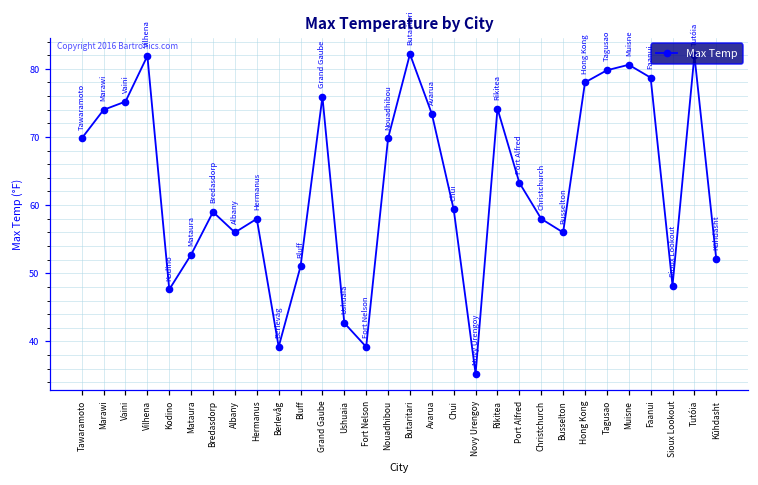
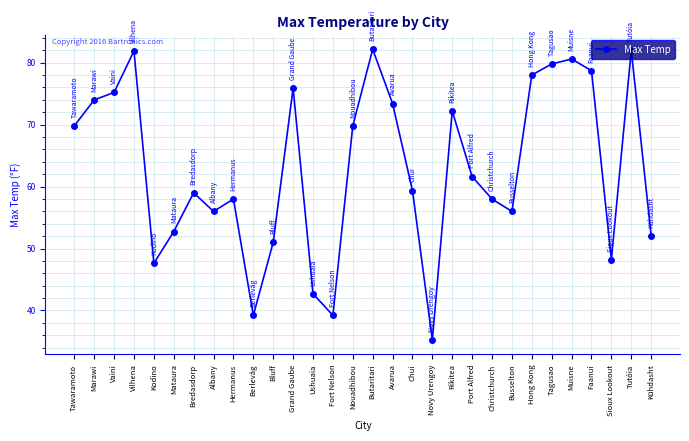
  {
    "Tawaramoto": 70,
    "Marawi": 74,
    "Vaini": 75,
    "Kodino": 48,
    "Mataura": 53,
    "Bredasdorp": 59,
    "Albany": 56,
    "Hermanus": 58,
    "Berlevåg": 39,
    "Bluff": 51,
    "Grand Gaube": 76,
    "Ushuaia": 43,
    "Fort Nelson": 39,
    "Nouadhibou": 70,
    "Butaritari": 82,
    "Avarua": 73,
    "Chui": 59,
    "Novy Urengoy": 35,
-   "Rikitea": 74,
-   "Port Alfred": 63,
+   "Rikitea": 72,
+   "Port Alfred": 62,
    "Christchurch": 58,
    "Busselton": 56,
    "Hong Kong": 78,
    "Tagusao": 80,
    "Muisne": 81,
    "Faanui": 79,
    "Sioux Lookout": 48,
    "Kūhdasht": 52
  }
